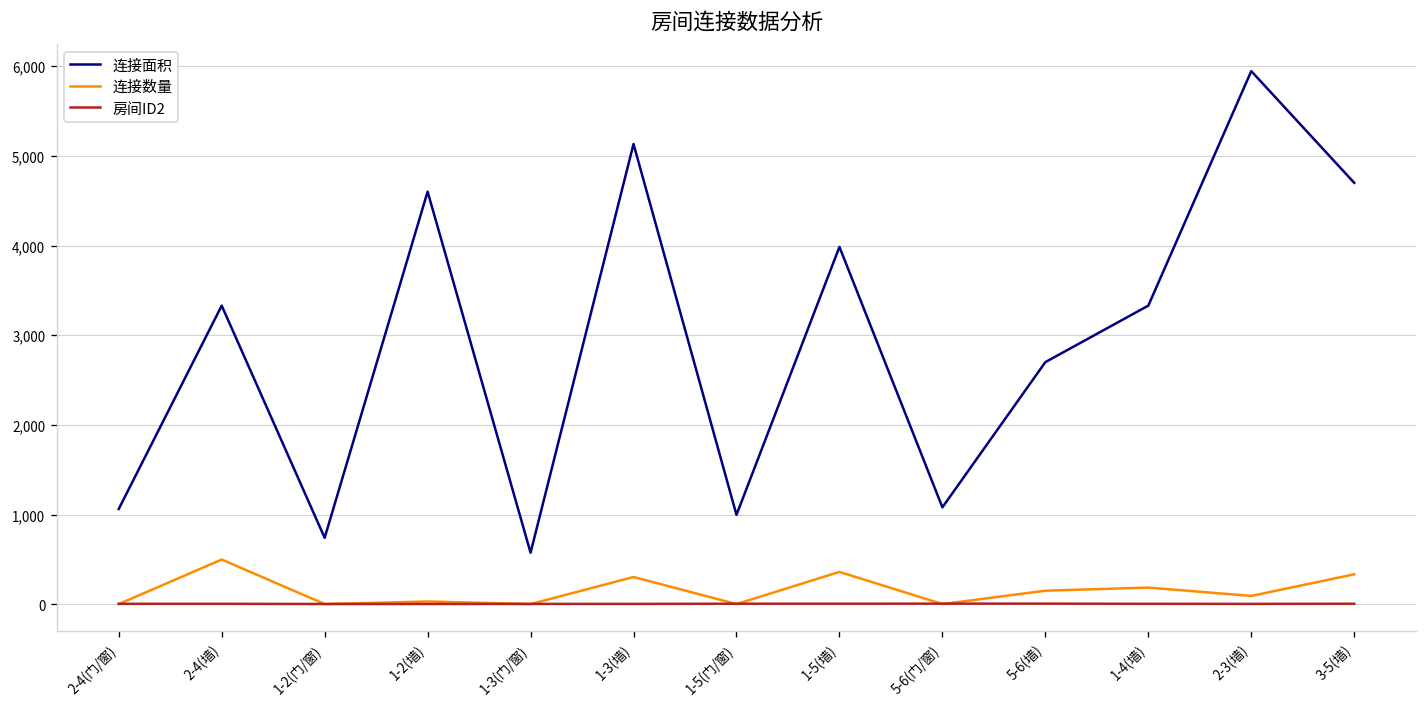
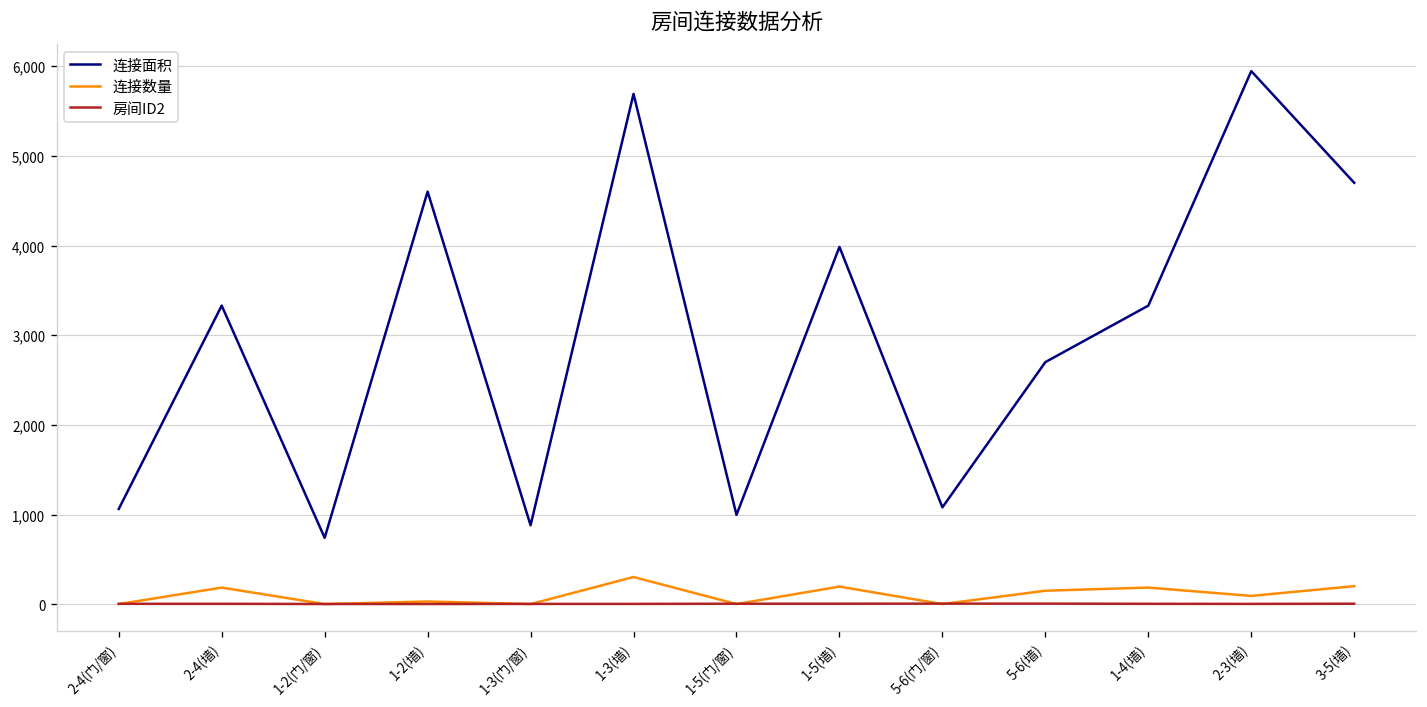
  {
    "连接面积": {
      "2-4(门/窗)": "1,100",
      "2-4(墙)": "3,300",
      "1-2(门/窗)": "700",
      "1-2(墙)": "4,600",
-     "1-3(门/窗)": "600",
-     "1-3(墙)": "5,100",
+     "1-3(门/窗)": "900",
+     "1-3(墙)": "5,700",
      "1-5(门/窗)": "1,000",
      "1-5(墙)": "4,000",
      "5-6(门/窗)": "1,100",
      "5-6(墙)": "2,700",
      "1-4(墙)": "3,300",
      "2-3(墙)": "5,900",
      "3-5(墙)": "4,700"
    },
    "连接数量": {
-     "2-4(墙)": "500",
+     "2-4(墙)": "200",
      "1-3(墙)": "300",
-     "1-5(墙)": "400",
+     "1-5(墙)": "200",
      "5-6(墙)": "200",
      "1-4(墙)": "200",
      "2-3(墙)": "100",
-     "3-5(墙)": "300"
+     "3-5(墙)": "200"
    },
    "房间ID2": {
      "2-4(墙)": "0",
      "1-3(墙)": "0",
      "1-5(墙)": "0",
      "5-6(墙)": "0",
      "1-4(墙)": "0",
      "2-3(墙)": "0",
      "3-5(墙)": "0"
    }
  }
